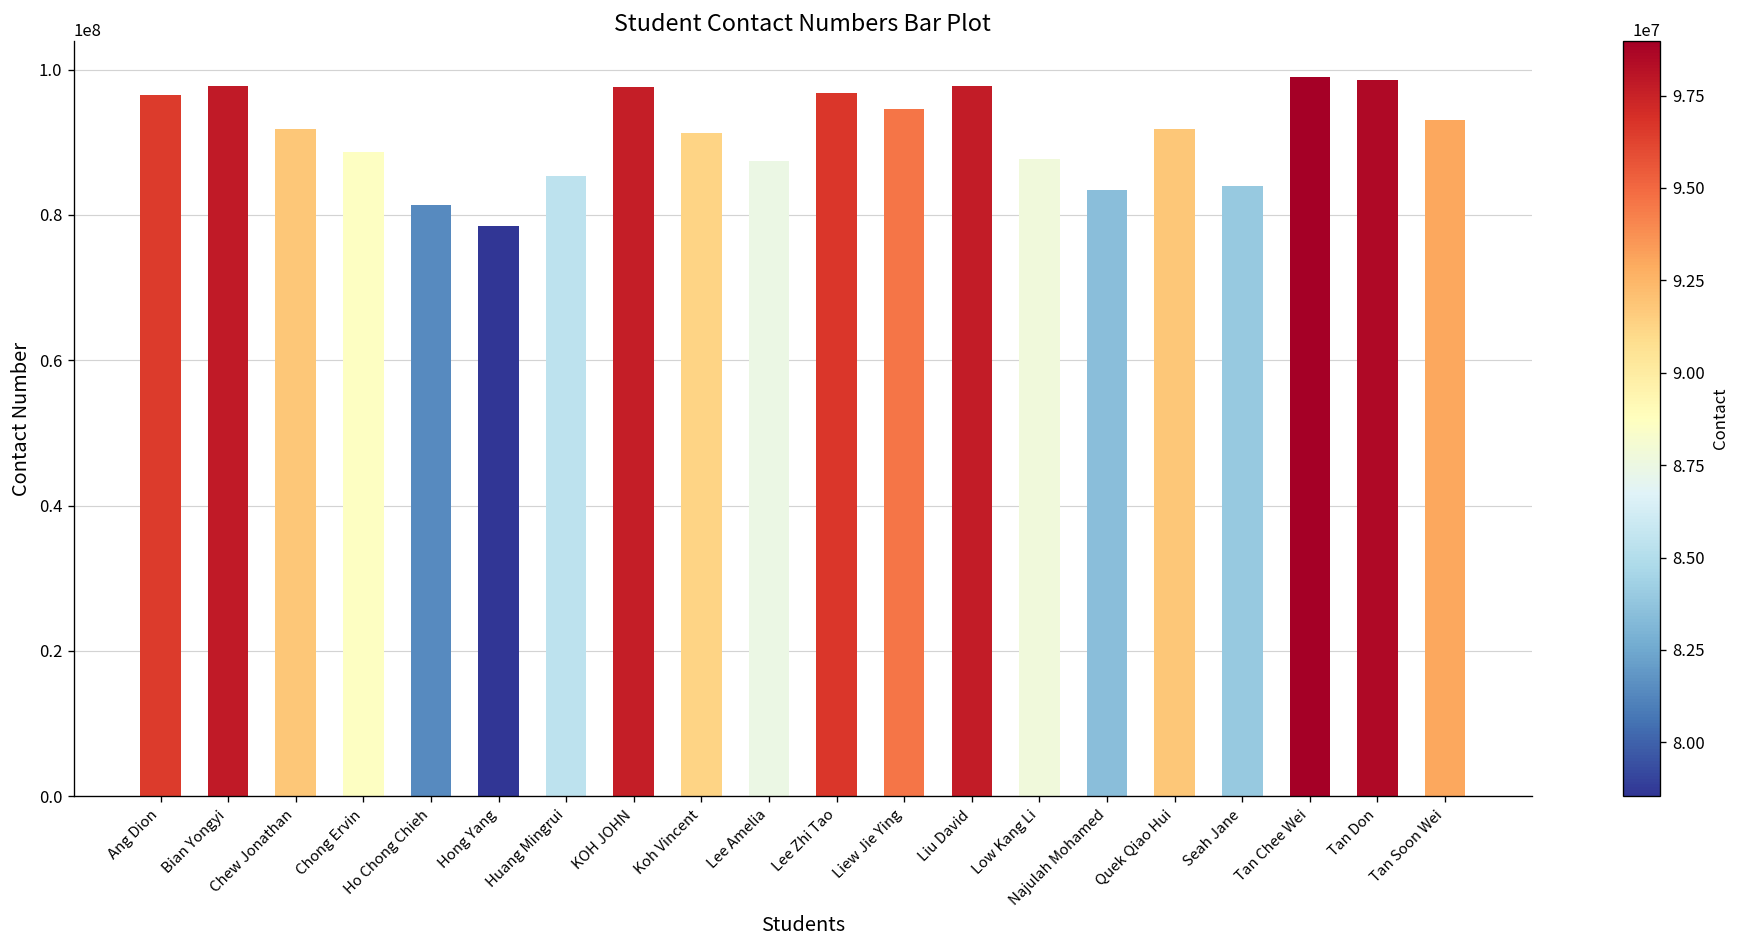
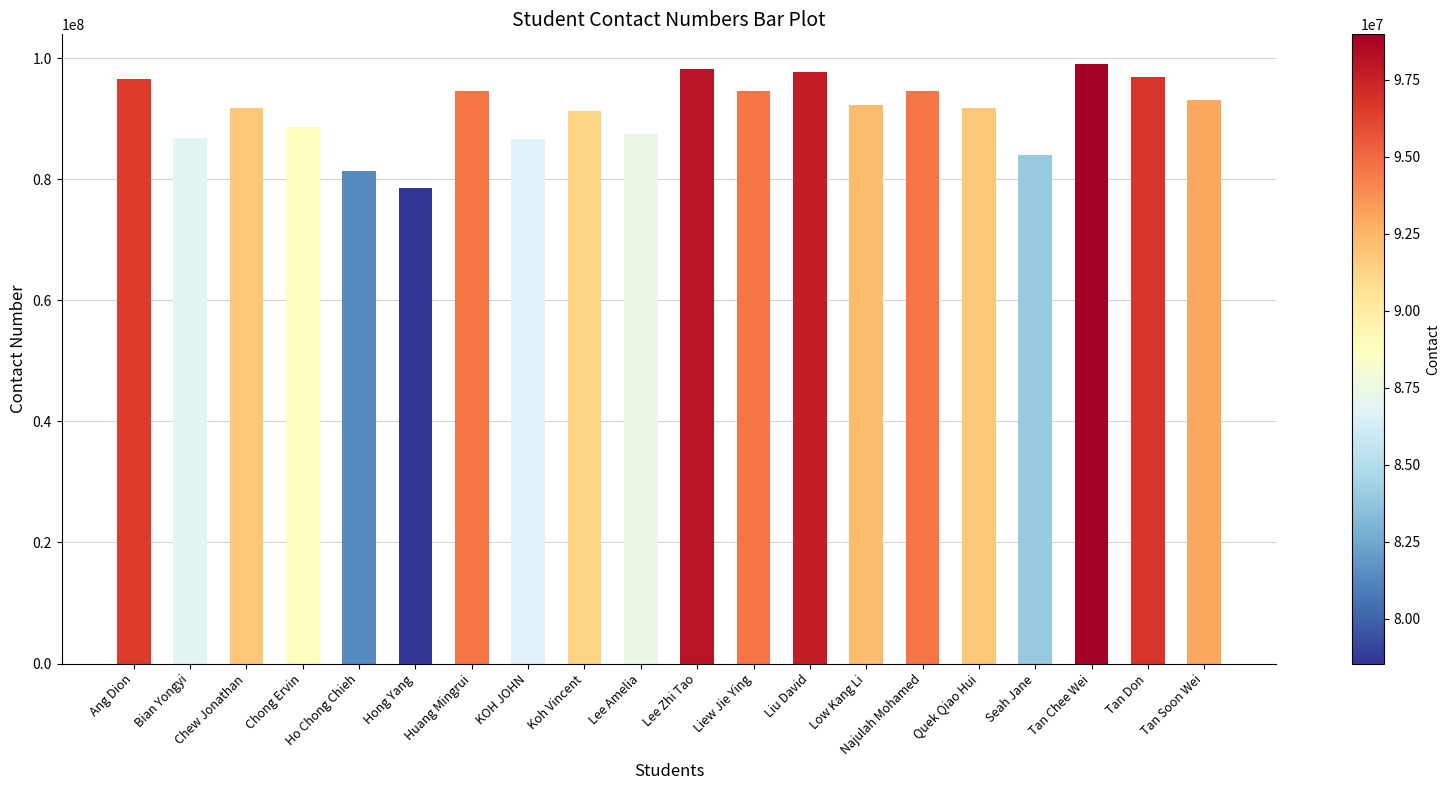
  {
    "Ang Dion": 97000000,
-   "Bian Yongyi": 98000000,
+   "Bian Yongyi": 87000000,
    "Chew Jonathan": 92000000,
    "Chong Ervin": 89000000,
    "Ho Chong Chieh": 81000000,
    "Hong Yang": 79000000,
-   "Huang Mingrui": 85000000,
-   "KOH JOHN": 98000000,
+   "Huang Mingrui": 95000000,
+   "KOH JOHN": 87000000,
    "Koh Vincent": 91000000,
    "Lee Amelia": 87000000,
-   "Lee Zhi Tao": 97000000,
+   "Lee Zhi Tao": 98000000,
    "Liew Jie Ying": 95000000,
    "Liu David": 98000000,
-   "Low Kang Li": 88000000,
-   "Najulah Mohamed": 83000000,
+   "Low Kang Li": 92000000,
+   "Najulah Mohamed": 95000000,
    "Quek Qiao Hui": 92000000,
    "Seah Jane": 84000000,
    "Tan Chee Wei": 99000000,
-   "Tan Don": 99000000,
+   "Tan Don": 97000000,
    "Tan Soon Wei": 93000000
  }
